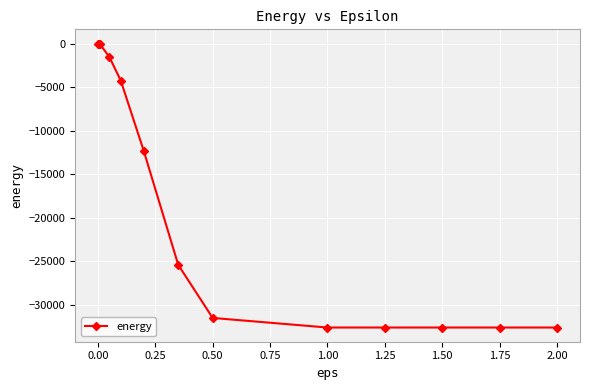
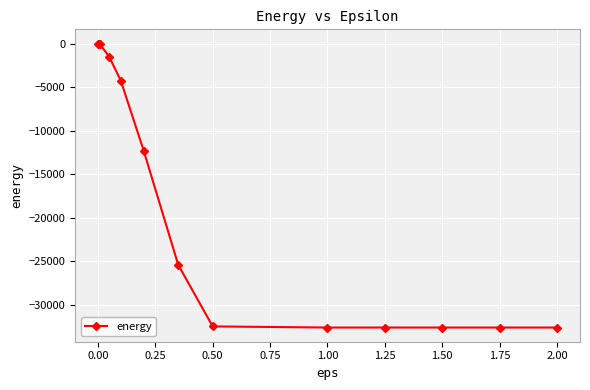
  {
-   "0.50": -32000,
+   "0.50": -33000,
    "1.00": -33000,
    "1.25": -33000,
    "1.50": -33000,
    "1.75": -33000,
    "2.00": -33000
  }
